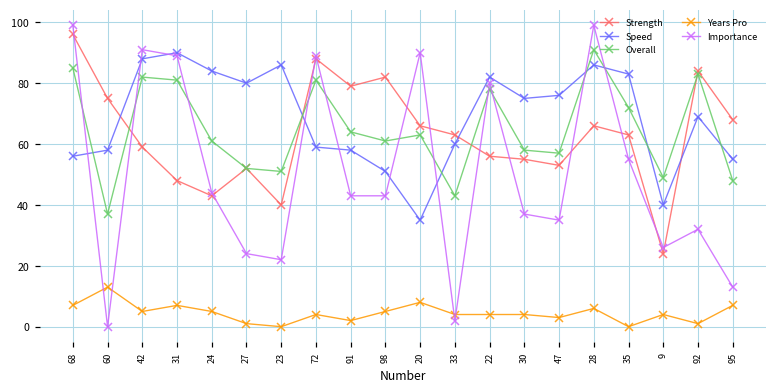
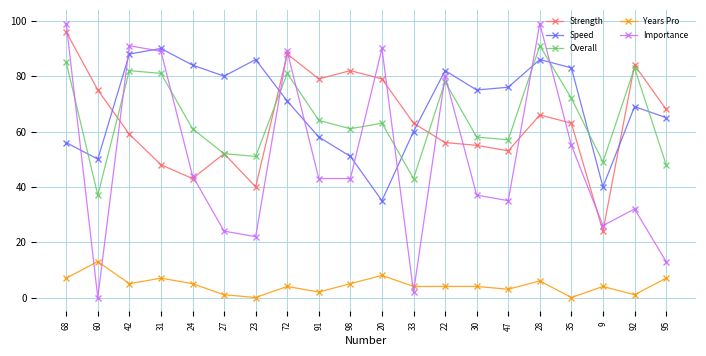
  {
    "Strength": {
      "68": 96,
      "60": 75,
      "42": 59,
      "31": 48,
      "24": 43,
      "23": 40,
      "72": 88,
      "91": 79,
      "98": 82,
-     "20": 66,
+     "20": 79,
      "33": 63,
      "22": 56,
      "30": 55,
      "47": 53,
      "28": 66,
      "35": 63,
      "9": 24,
      "92": 84,
      "95": 68
    },
    "Speed": {
      "68": 56,
-     "60": 58,
+     "60": 50,
      "42": 88,
      "31": 90,
      "24": 84,
      "27": 80,
      "23": 86,
-     "72": 59,
+     "72": 71,
      "91": 58,
      "98": 51,
      "20": 35,
      "33": 60,
      "22": 82,
      "30": 75,
      "47": 76,
      "28": 86,
      "35": 83,
      "9": 40,
      "92": 69,
-     "95": 55
+     "95": 65
    },
    "Overall": {
      "68": 85,
      "60": 37,
      "42": 82,
      "31": 81,
      "24": 61,
      "23": 51,
      "72": 81,
      "91": 64,
      "98": 61,
      "20": 63,
      "33": 43,
      "22": 78,
      "30": 58,
      "47": 57,
      "28": 91,
      "35": 72,
      "9": 49,
      "92": 83,
      "95": 48
    },
    "Years Pro": {
      "68": 7,
      "60": 13,
      "42": 5,
      "31": 7,
      "24": 5,
      "27": 1,
      "23": 0,
      "72": 4,
      "91": 2,
      "98": 5,
      "20": 8,
      "33": 4,
      "22": 4,
      "30": 4,
      "47": 3,
      "28": 6,
      "35": 0,
      "9": 4,
      "92": 1,
      "95": 7
    },
    "Importance": {
      "68": 99,
      "60": 0,
      "42": 91,
      "31": 89,
      "24": 44,
      "27": 24,
      "23": 22,
      "72": 89,
      "91": 43,
      "98": 43,
      "20": 90,
      "33": 2,
      "22": 80,
      "30": 37,
      "47": 35,
      "28": 99,
      "35": 55,
      "9": 26,
      "92": 32,
      "95": 13
    }
  }
